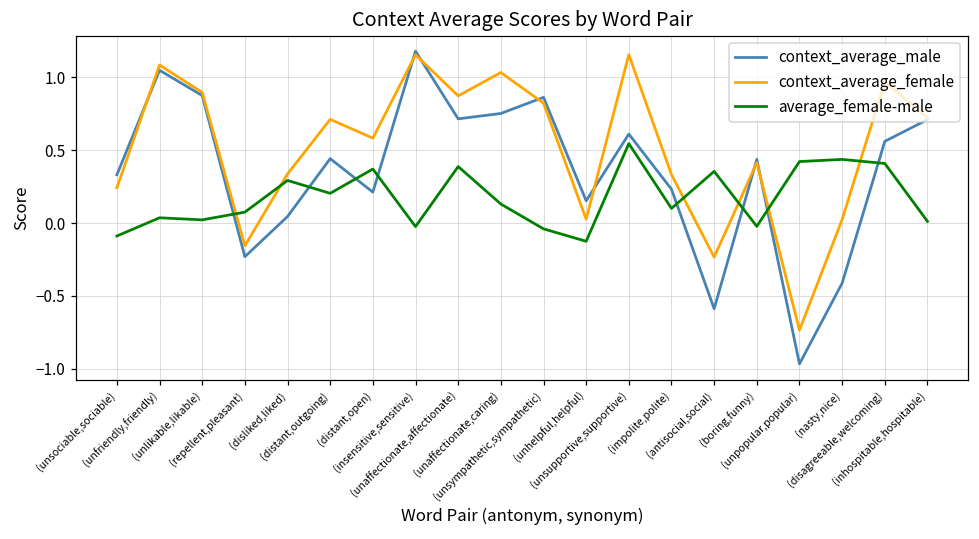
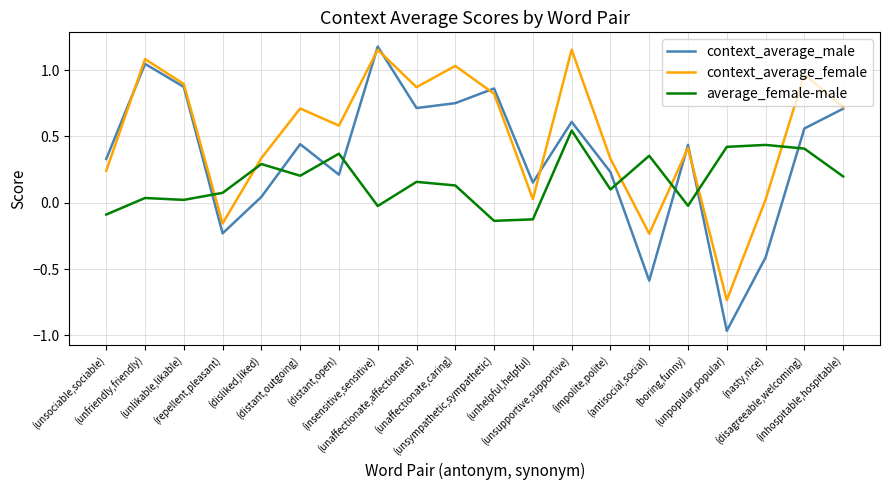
  {
    "context_average_male": {
      "(unsociable,sociable)": 0.33,
      "(unfriendly,friendly)": 1.05,
      "(unlikable,likable)": 0.87,
      "(repellent,pleasant)": -0.23,
      "(disliked,liked)": 0.04,
      "(distant,outgoing)": 0.44,
      "(distant,open)": 0.21,
      "(insensitive,sensitive)": 1.18,
      "(unaffectionate,affectionate)": 0.71,
      "(unaffectionate,caring)": 0.75,
      "(unsympathetic,sympathetic)": 0.86,
      "(unhelpful,helpful)": 0.15,
      "(unsupportive,supportive)": 0.61,
      "(impolite,polite)": 0.23,
      "(antisocial,social)": -0.59,
      "(boring,funny)": 0.44,
      "(unpopular,popular)": -0.97,
      "(nasty,nice)": -0.41,
      "(disagreeable,welcoming)": 0.56
    },
    "context_average_female": {
      "(unsociable,sociable)": 0.24,
      "(unfriendly,friendly)": 1.08,
      "(unlikable,likable)": 0.90,
      "(repellent,pleasant)": -0.16,
      "(disliked,liked)": 0.34,
      "(distant,outgoing)": 0.71,
      "(distant,open)": 0.58,
      "(insensitive,sensitive)": 1.15,
      "(unaffectionate,affectionate)": 0.87,
      "(unaffectionate,caring)": 1.03,
      "(unsympathetic,sympathetic)": 0.82,
      "(unhelpful,helpful)": 0.03,
      "(unsupportive,supportive)": 1.15,
      "(impolite,polite)": 0.33,
      "(antisocial,social)": -0.23,
      "(boring,funny)": 0.41,
      "(unpopular,popular)": -0.73,
      "(nasty,nice)": 0.02
    },
    "average_female-male": {
      "(unsociable,sociable)": -0.09,
      "(unfriendly,friendly)": 0.04,
      "(unlikable,likable)": 0.02,
      "(repellent,pleasant)": 0.07,
      "(disliked,liked)": 0.29,
      "(distant,outgoing)": 0.20,
      "(distant,open)": 0.37,
      "(insensitive,sensitive)": -0.02,
-     "(unaffectionate,affectionate)": 0.39,
+     "(unaffectionate,affectionate)": 0.16,
      "(unaffectionate,caring)": 0.13,
-     "(unsympathetic,sympathetic)": -0.04,
+     "(unsympathetic,sympathetic)": -0.14,
      "(unhelpful,helpful)": -0.13,
      "(unsupportive,supportive)": 0.54,
      "(impolite,polite)": 0.10,
      "(antisocial,social)": 0.35,
      "(boring,funny)": -0.02,
      "(unpopular,popular)": 0.42,
      "(nasty,nice)": 0.44,
      "(disagreeable,welcoming)": 0.41,
-     "(inhospitable,hospitable)": 0.01
+     "(inhospitable,hospitable)": 0.20
    }
  }
